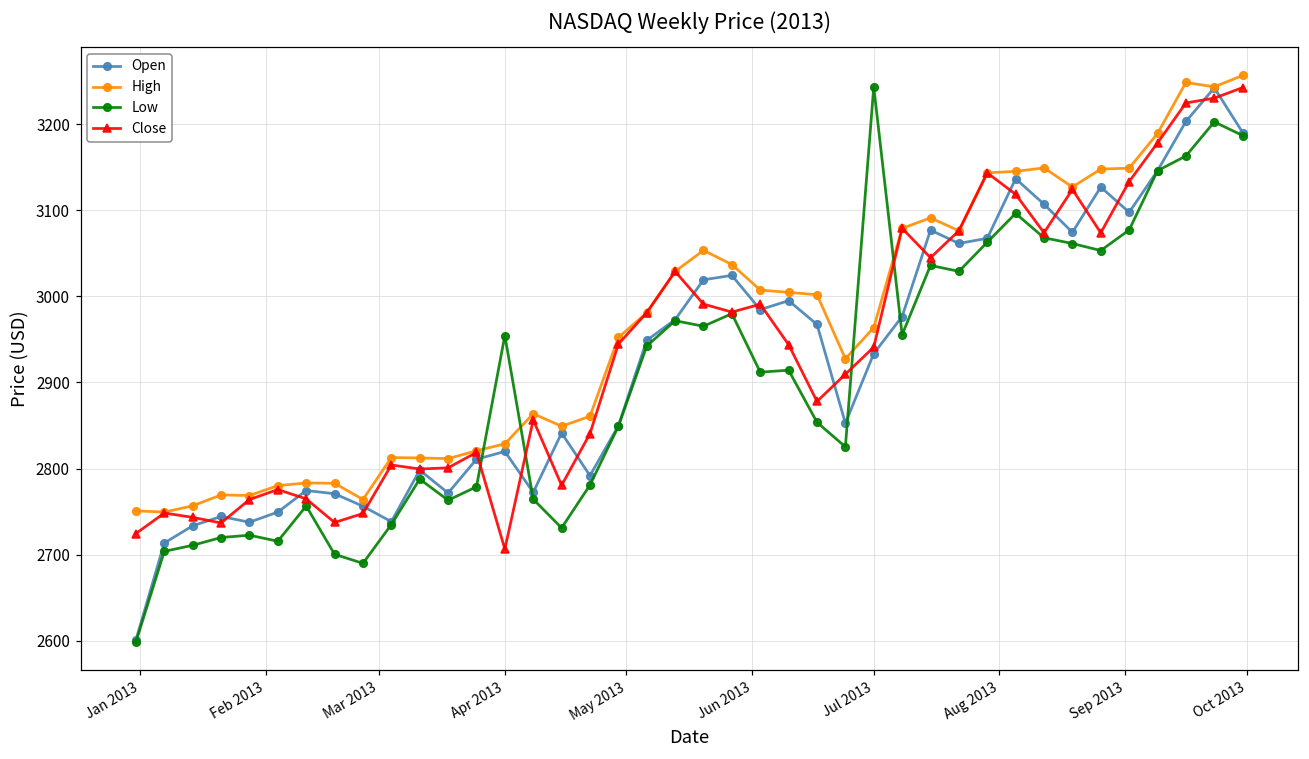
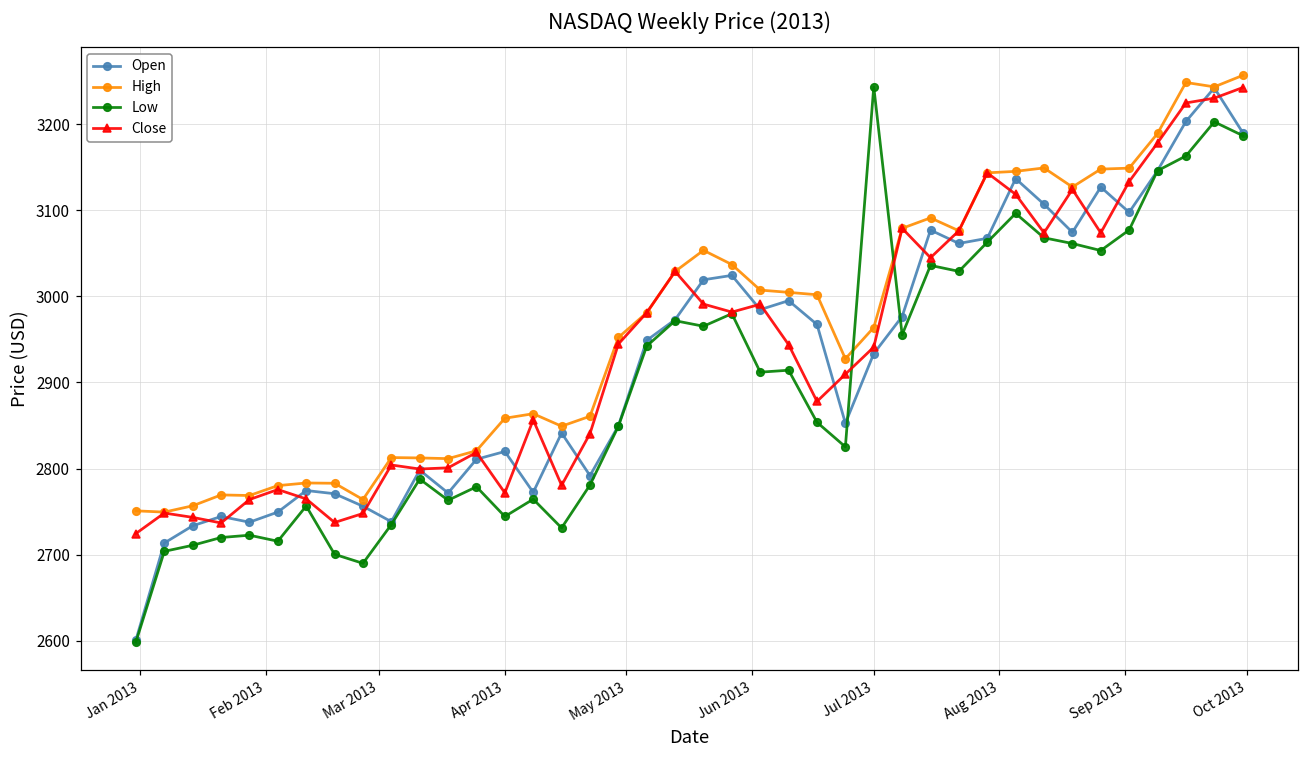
  {
    "Open": {
      "Apr 2013": 2820,
      "Jul 2013": 2930
    },
    "High": {
-     "Apr 2013": 2830,
+     "Apr 2013": 2860,
      "Jul 2013": 2960
    },
    "Low": {
-     "Apr 2013": 2950,
+     "Apr 2013": 2740,
      "Jul 2013": 3240
    },
    "Close": {
-     "Apr 2013": 2710,
+     "Apr 2013": 2770,
      "Jul 2013": 2940
    }
  }
